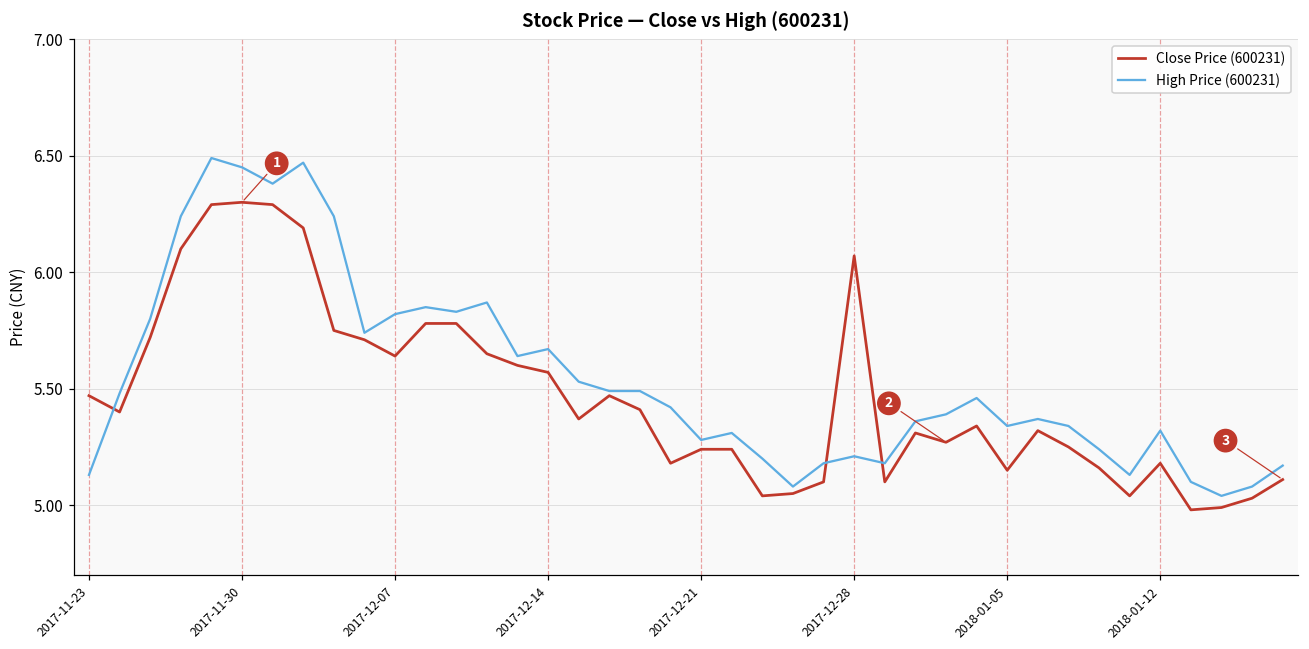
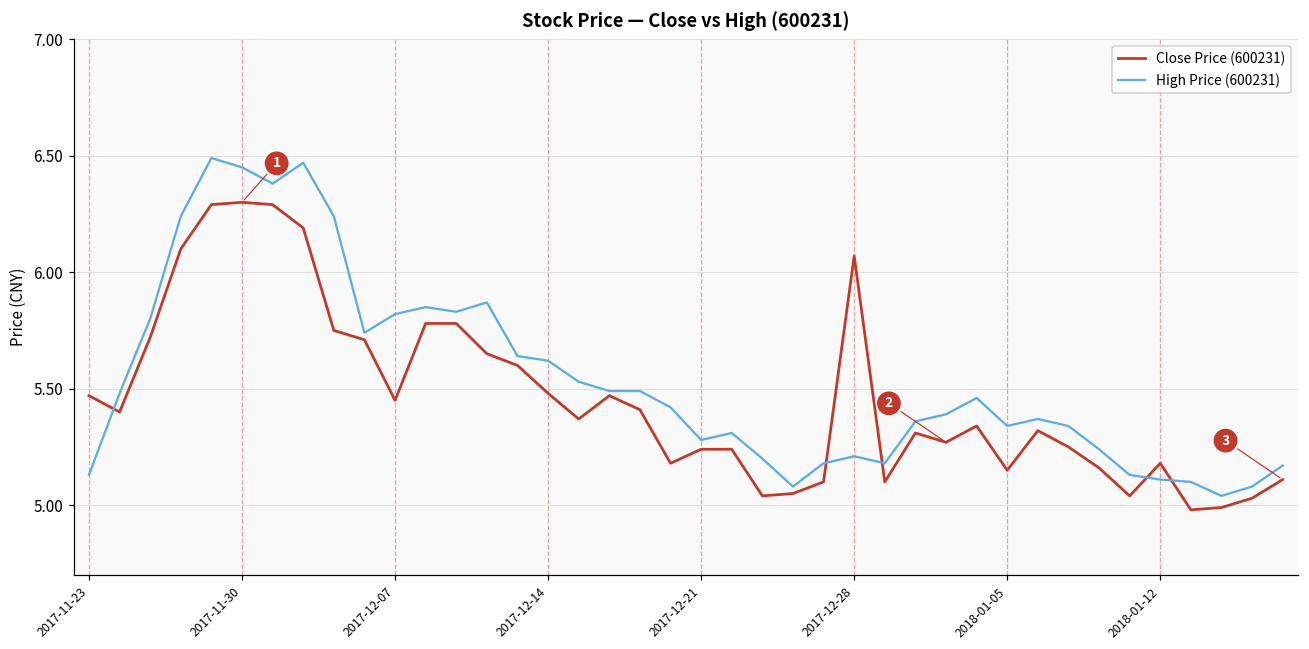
  {
    "Close Price (600231)": {
      "2017-11-23": 5.47,
      "2017-11-30": 6.30,
-     "2017-12-07": 5.64,
-     "2017-12-14": 5.57,
+     "2017-12-07": 5.45,
+     "2017-12-14": 5.48,
      "2017-12-21": 5.24,
      "2017-12-28": 6.07,
      "2018-01-05": 5.15,
      "2018-01-12": 5.18
    },
    "High Price (600231)": {
      "2017-11-23": 5.13,
      "2017-11-30": 6.45,
      "2017-12-07": 5.82,
-     "2017-12-14": 5.67,
+     "2017-12-14": 5.62,
      "2017-12-21": 5.28,
      "2017-12-28": 5.21,
      "2018-01-05": 5.34,
-     "2018-01-12": 5.32
+     "2018-01-12": 5.11
    }
  }
